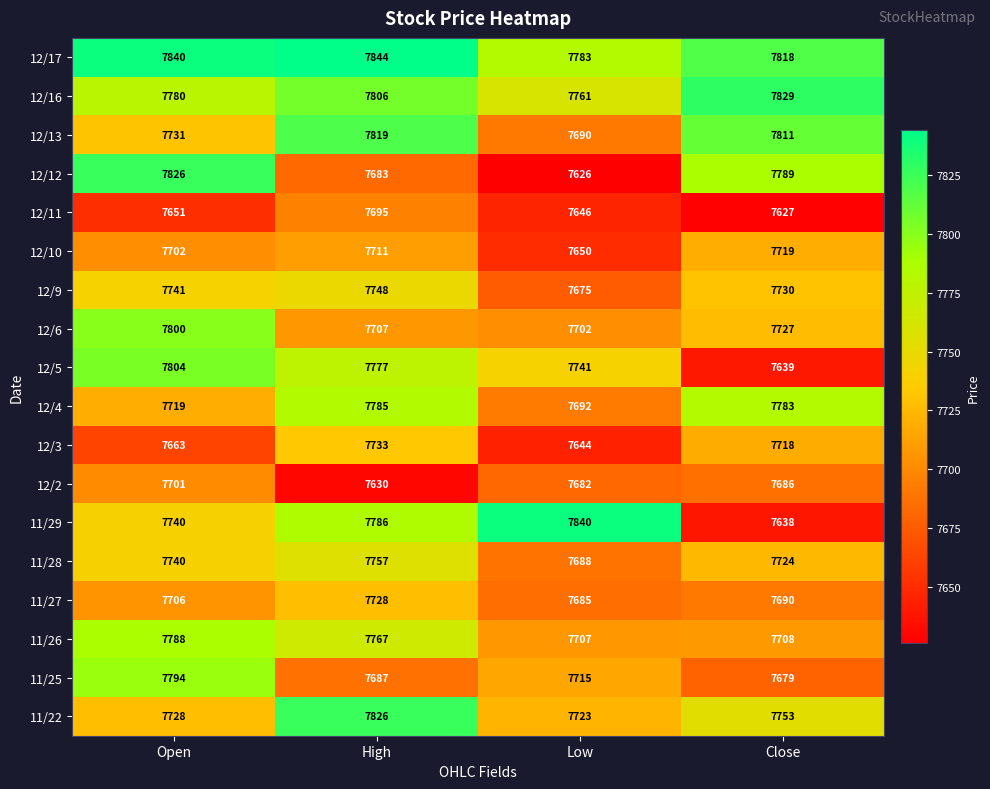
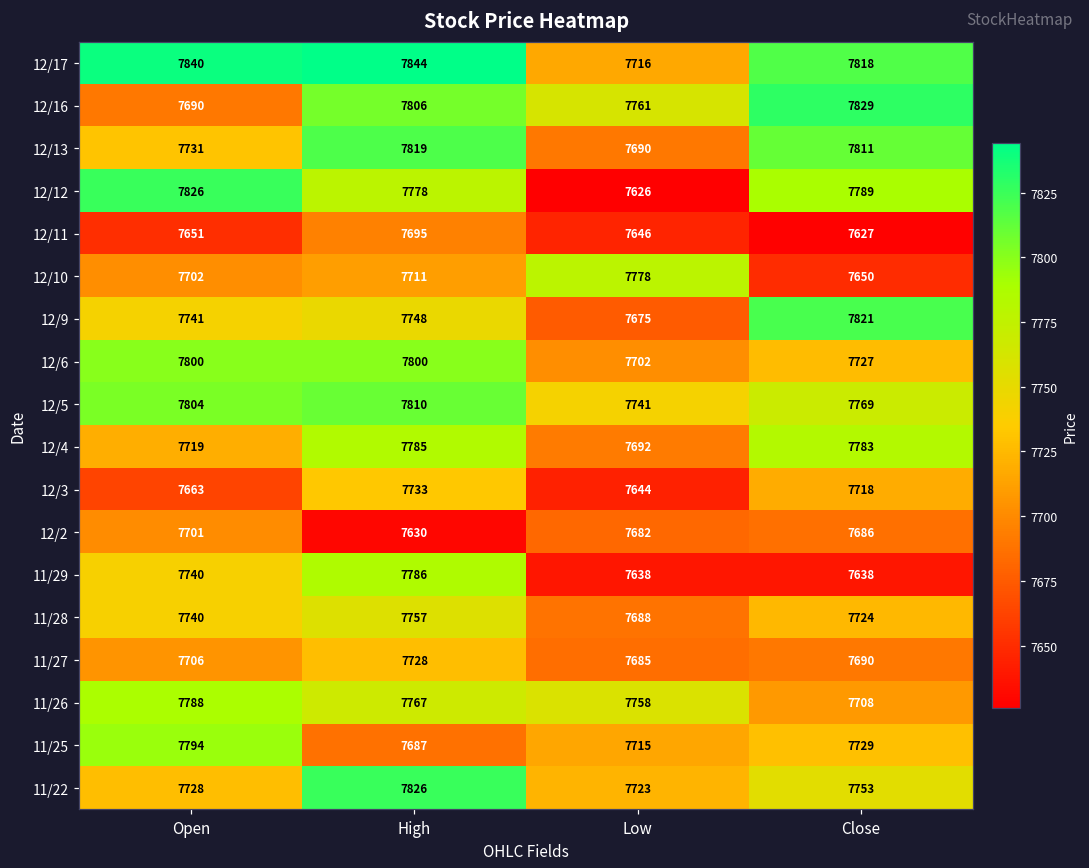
  {
    "12/17": {
      "Open": 7840,
      "High": 7844,
-     "Low": 7783,
+     "Low": 7716,
      "Close": 7818
    },
    "12/16": {
-     "Open": 7780,
+     "Open": 7690,
      "High": 7806,
      "Low": 7761,
      "Close": 7829
    },
    "12/13": {
      "Open": 7731,
      "High": 7819,
      "Low": 7690,
      "Close": 7811
    },
    "12/12": {
      "Open": 7826,
-     "High": 7683,
+     "High": 7778,
      "Low": 7626,
      "Close": 7789
    },
    "12/11": {
      "Open": 7651,
      "High": 7695,
      "Low": 7646,
      "Close": 7627
    },
    "12/10": {
      "Open": 7702,
      "High": 7711,
-     "Low": 7650,
-     "Close": 7719
+     "Low": 7778,
+     "Close": 7650
    },
    "12/9": {
      "Open": 7741,
      "High": 7748,
      "Low": 7675,
-     "Close": 7730
+     "Close": 7821
    },
    "12/6": {
      "Open": 7800,
-     "High": 7707,
+     "High": 7800,
      "Low": 7702,
      "Close": 7727
    },
    "12/5": {
      "Open": 7804,
-     "High": 7777,
+     "High": 7810,
      "Low": 7741,
-     "Close": 7639
+     "Close": 7769
    },
    "12/4": {
      "Open": 7719,
      "High": 7785,
      "Low": 7692,
      "Close": 7783
    },
    "12/3": {
      "Open": 7663,
      "High": 7733,
      "Low": 7644,
      "Close": 7718
    },
    "12/2": {
      "Open": 7701,
      "High": 7630,
      "Low": 7682,
      "Close": 7686
    },
    "11/29": {
      "Open": 7740,
      "High": 7786,
-     "Low": 7840,
+     "Low": 7638,
      "Close": 7638
    },
    "11/28": {
      "Open": 7740,
      "High": 7757,
      "Low": 7688,
      "Close": 7724
    },
    "11/27": {
      "Open": 7706,
      "High": 7728,
      "Low": 7685,
      "Close": 7690
    },
    "11/26": {
      "Open": 7788,
      "High": 7767,
-     "Low": 7707,
+     "Low": 7758,
      "Close": 7708
    },
    "11/25": {
      "Open": 7794,
      "High": 7687,
      "Low": 7715,
-     "Close": 7679
+     "Close": 7729
    },
    "11/22": {
      "Open": 7728,
      "High": 7826,
      "Low": 7723,
      "Close": 7753
    }
  }
